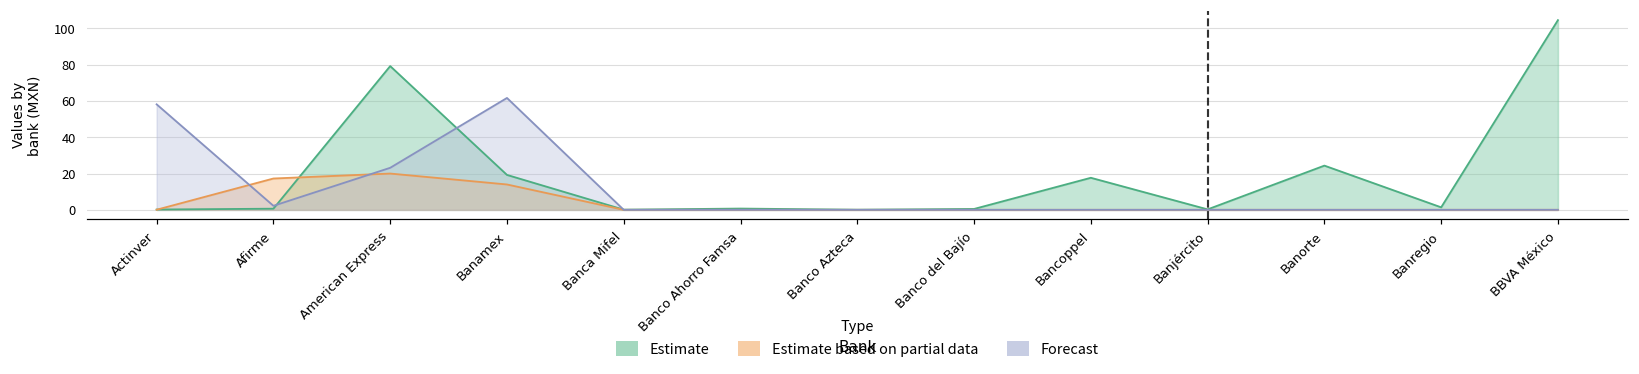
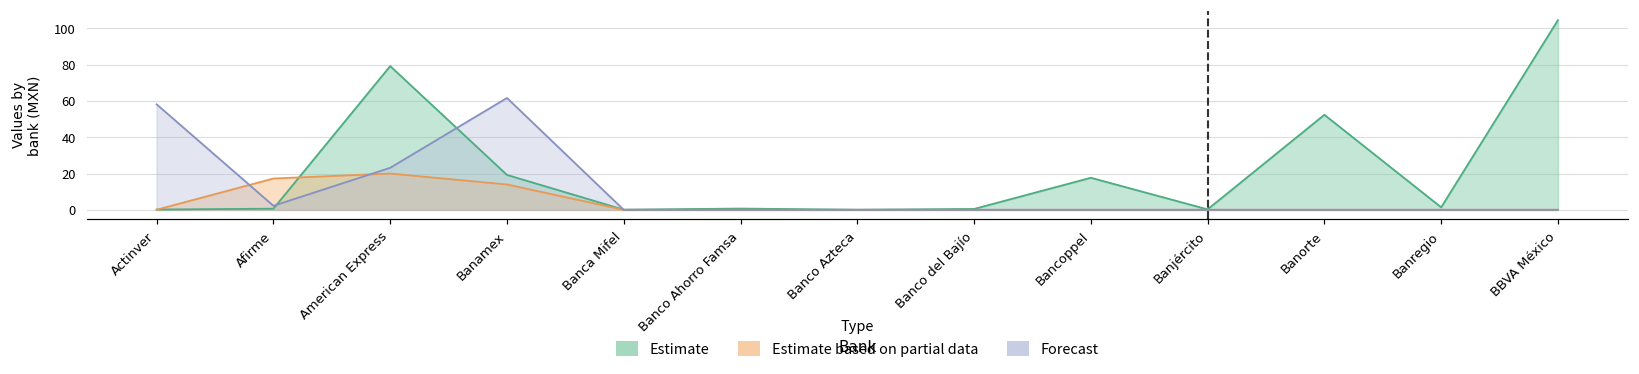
  {
    "Estimate": {
      "Afirme": 1,
      "American Express": 79,
      "Banamex": 19,
      "Bancoppel": 18,
-     "Banorte": 24,
+     "Banorte": 52,
      "BBVA México": 104
    },
    "Estimate based on partial data": {
      "Afirme": 17,
      "American Express": 20,
      "Banamex": 14
    },
    "Forecast": {
      "Actinver": 58,
      "Afirme": 2,
      "American Express": 23,
      "Banamex": 62
    }
  }
